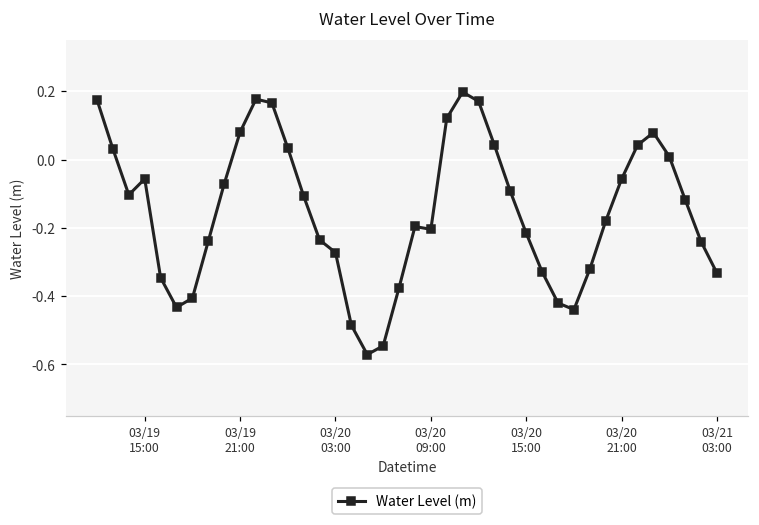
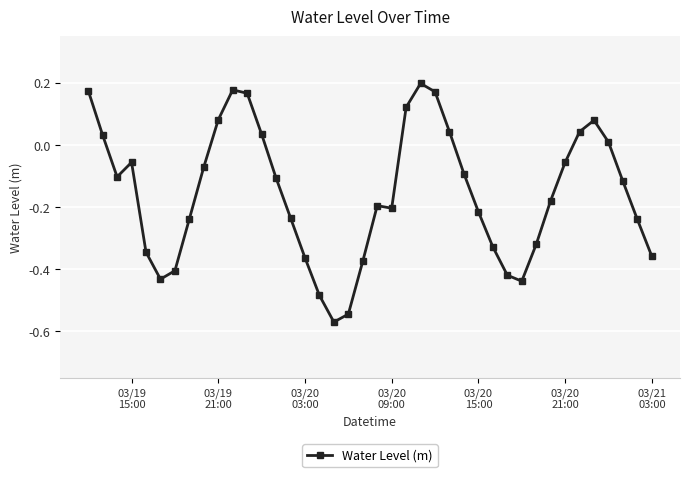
  {
    "03/19 15:00": -0.06,
    "03/19 21:00": 0.08,
-   "03/20 03:00": -0.27,
+   "03/20 03:00": -0.36,
    "03/20 09:00": -0.20,
    "03/20 15:00": -0.22,
    "03/20 21:00": -0.06,
-   "03/21 03:00": -0.33
+   "03/21 03:00": -0.36
  }
